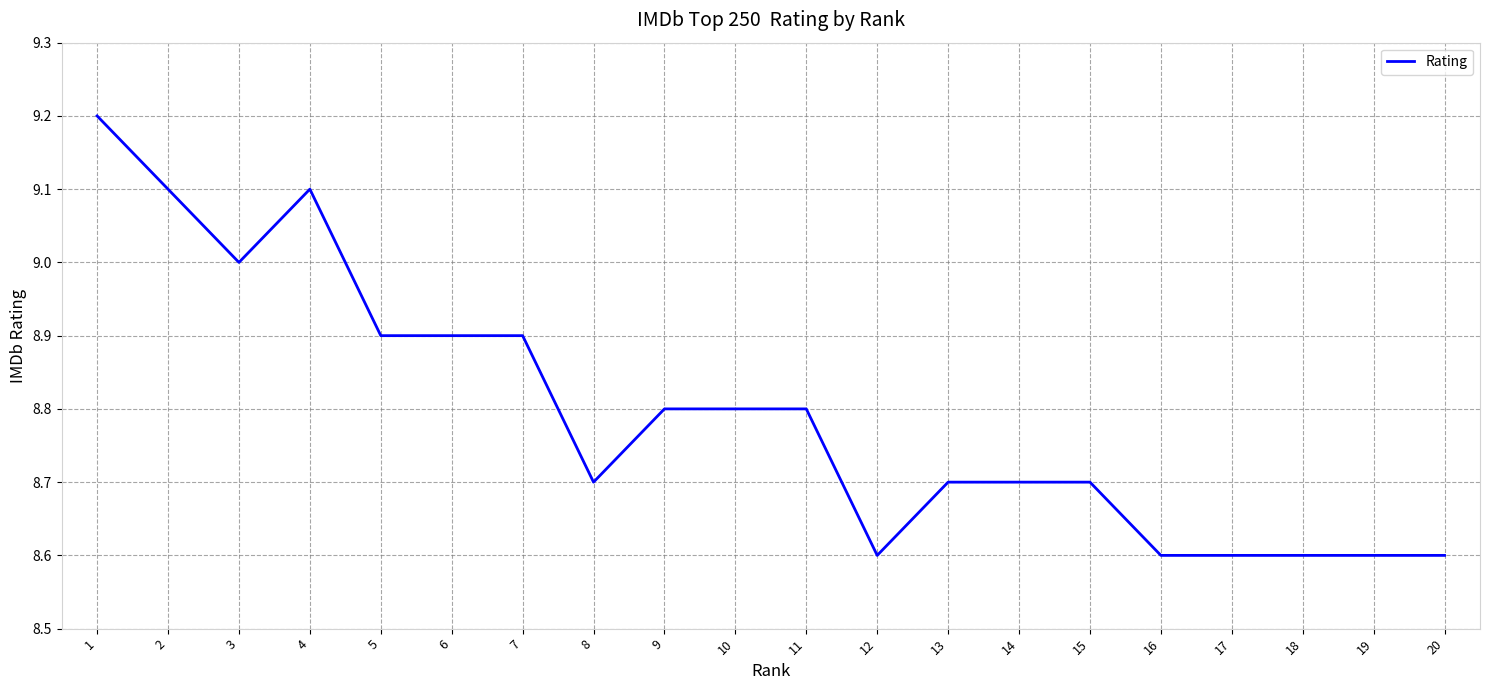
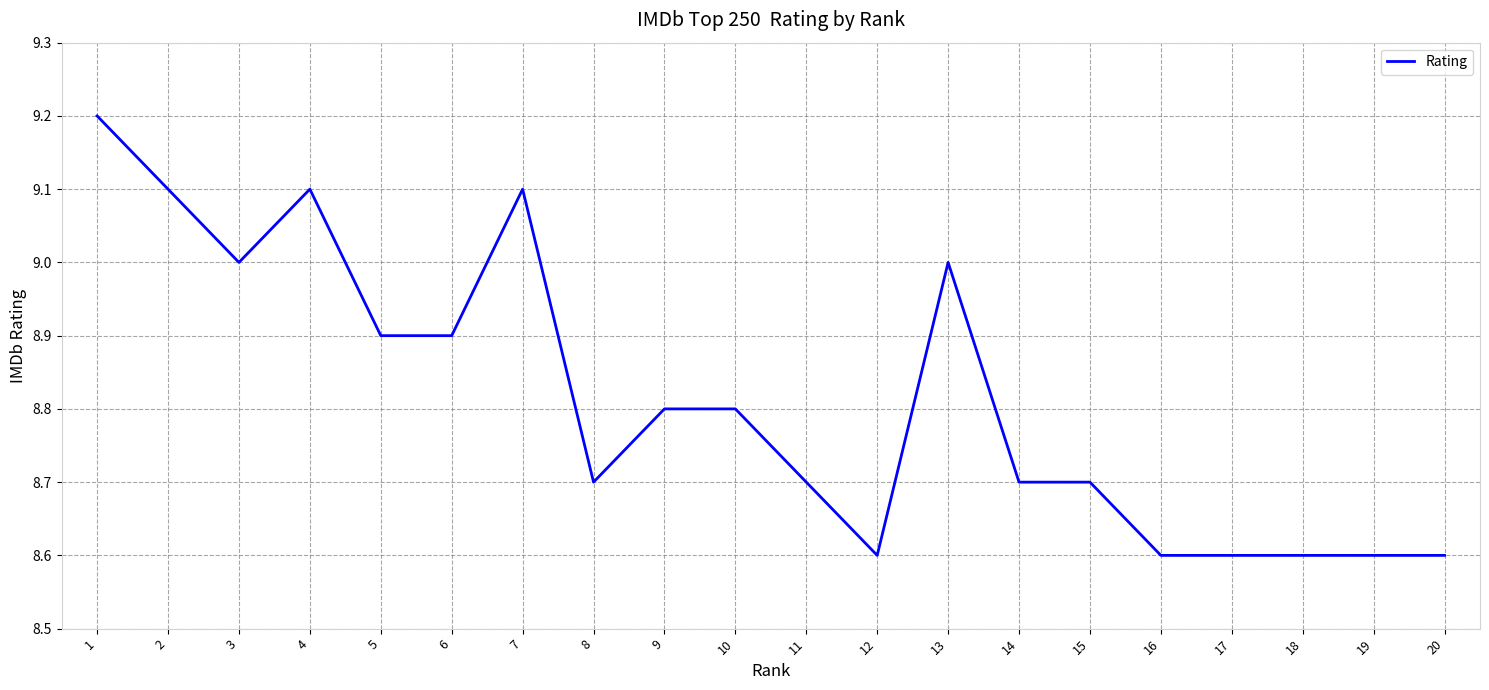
  {
    "1": 9.2,
    "2": 9.1,
    "3": 9.0,
    "4": 9.1,
    "5": 8.9,
    "6": 8.9,
-   "7": 8.9,
+   "7": 9.1,
    "8": 8.7,
    "9": 8.8,
    "10": 8.8,
-   "11": 8.8,
+   "11": 8.7,
    "12": 8.6,
-   "13": 8.7,
+   "13": 9.0,
    "14": 8.7,
    "15": 8.7,
    "16": 8.6,
    "17": 8.6,
    "18": 8.6,
    "19": 8.6,
    "20": 8.6
  }
